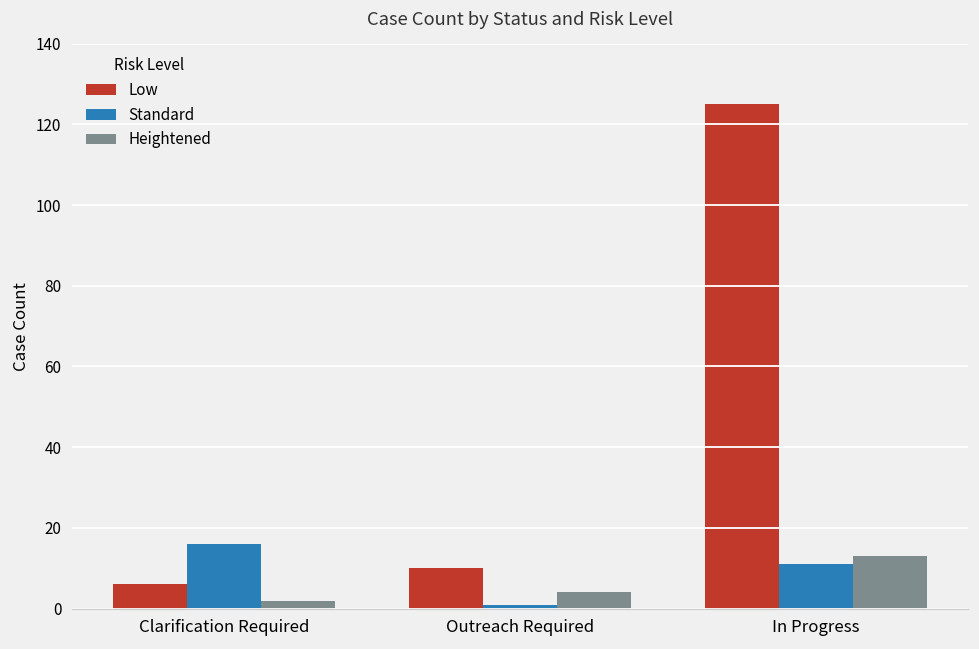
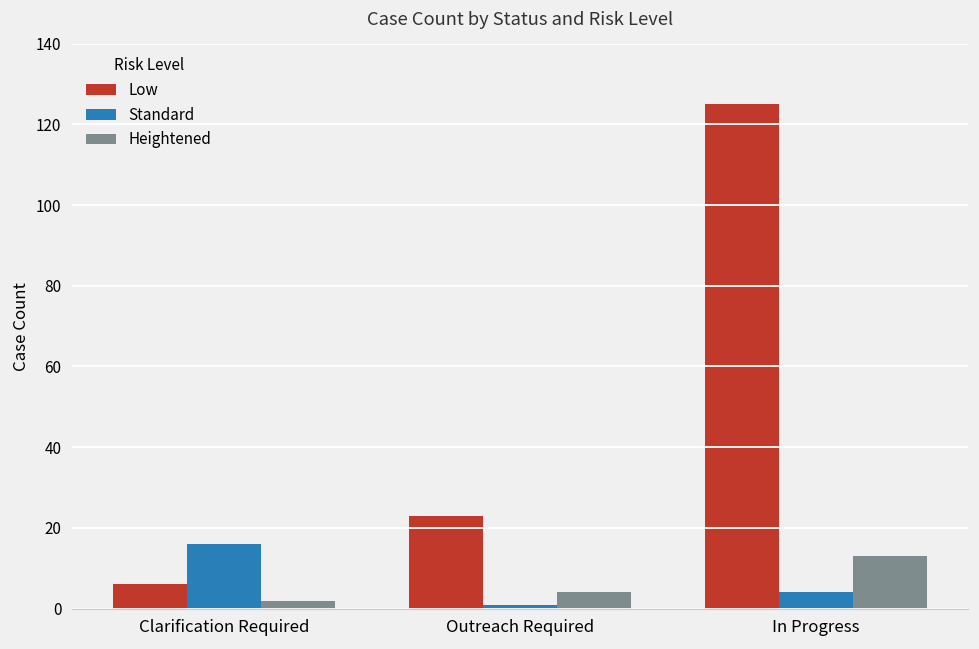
  {
    "Low": {
      "Clarification Required": 6,
-     "Outreach Required": 10,
+     "Outreach Required": 23,
      "In Progress": 125
    },
    "Standard": {
      "Clarification Required": 16,
      "Outreach Required": 1,
-     "In Progress": 11
+     "In Progress": 4
    },
    "Heightened": {
      "Clarification Required": 2,
      "Outreach Required": 4,
      "In Progress": 13
    }
  }
